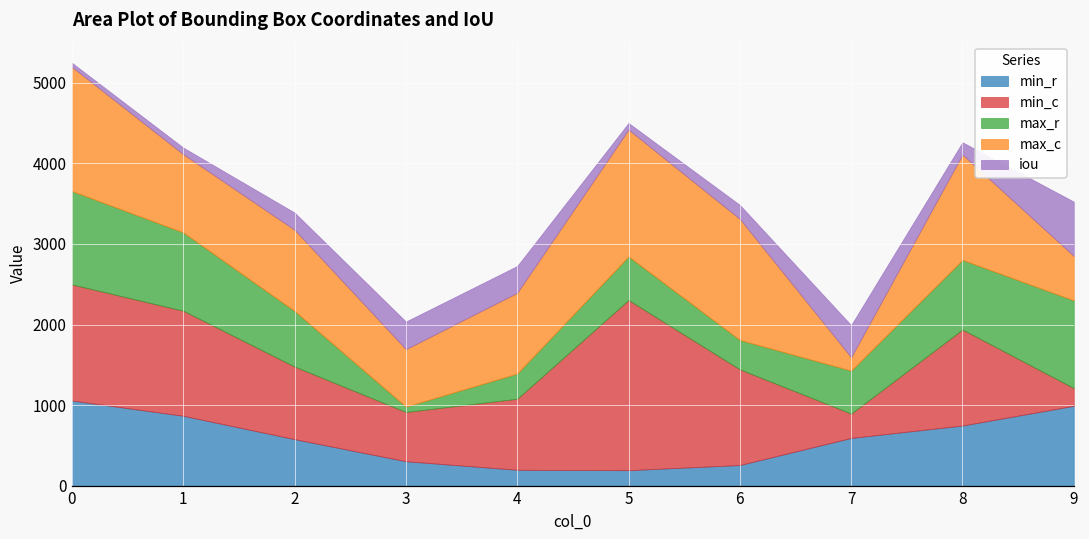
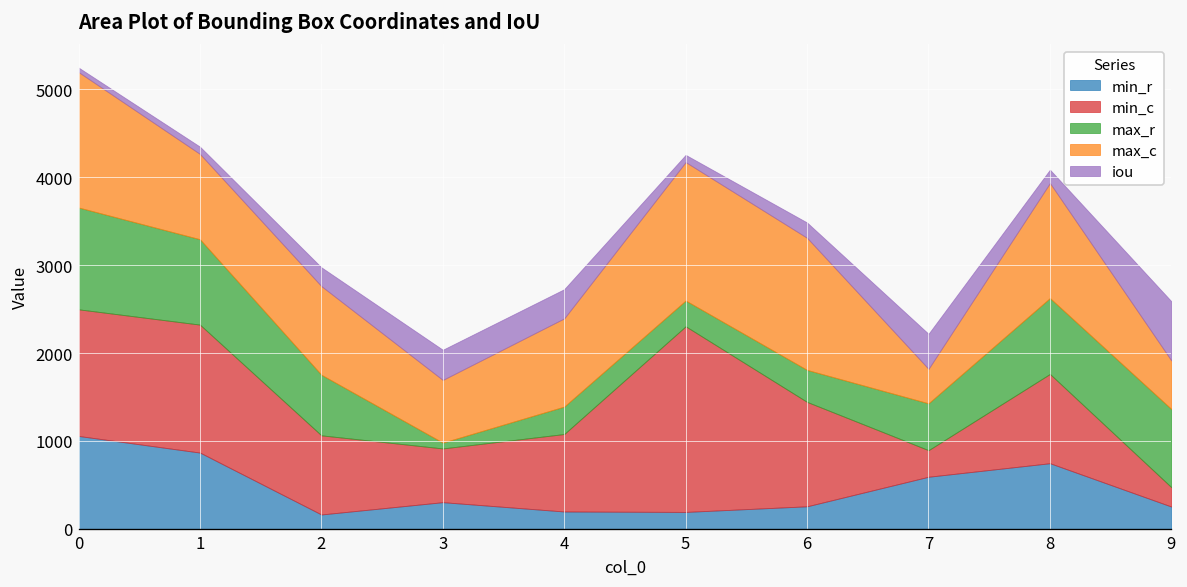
  {
    "min_r": {
      "0": 1100,
      "1": 900,
-     "2": 600,
+     "2": 200,
      "3": 300,
      "4": 200,
      "5": 200,
      "6": 300,
      "7": 600,
      "8": 700,
-     "9": 1000
+     "9": 300
    },
    "min_c": {
      "0": 1400,
-     "1": 1300,
+     "1": 1500,
      "2": 900,
      "3": 600,
      "4": 900,
      "5": 2100,
      "6": 1200,
      "7": 300,
-     "8": 1200,
+     "8": 1000,
      "9": 200
    },
    "max_r": {
      "0": 1200,
      "1": 1000,
      "2": 700,
      "3": 100,
      "4": 300,
-     "5": 500,
+     "5": 300,
      "6": 400,
      "7": 500,
      "8": 900,
-     "9": 1100
+     "9": 900
    },
    "max_c": {
      "0": 1500,
      "1": 1000,
      "2": 1000,
      "3": 700,
      "4": 1000,
      "5": 1600,
      "6": 1500,
-     "7": 200,
+     "7": 400,
      "8": 1300,
      "9": 600
    },
    "iou": {
      "0": 100,
      "1": 100,
      "2": 200,
      "3": 300,
      "4": 300,
      "5": 100,
      "6": 200,
      "7": 400,
      "8": 200,
      "9": 700
    }
  }
